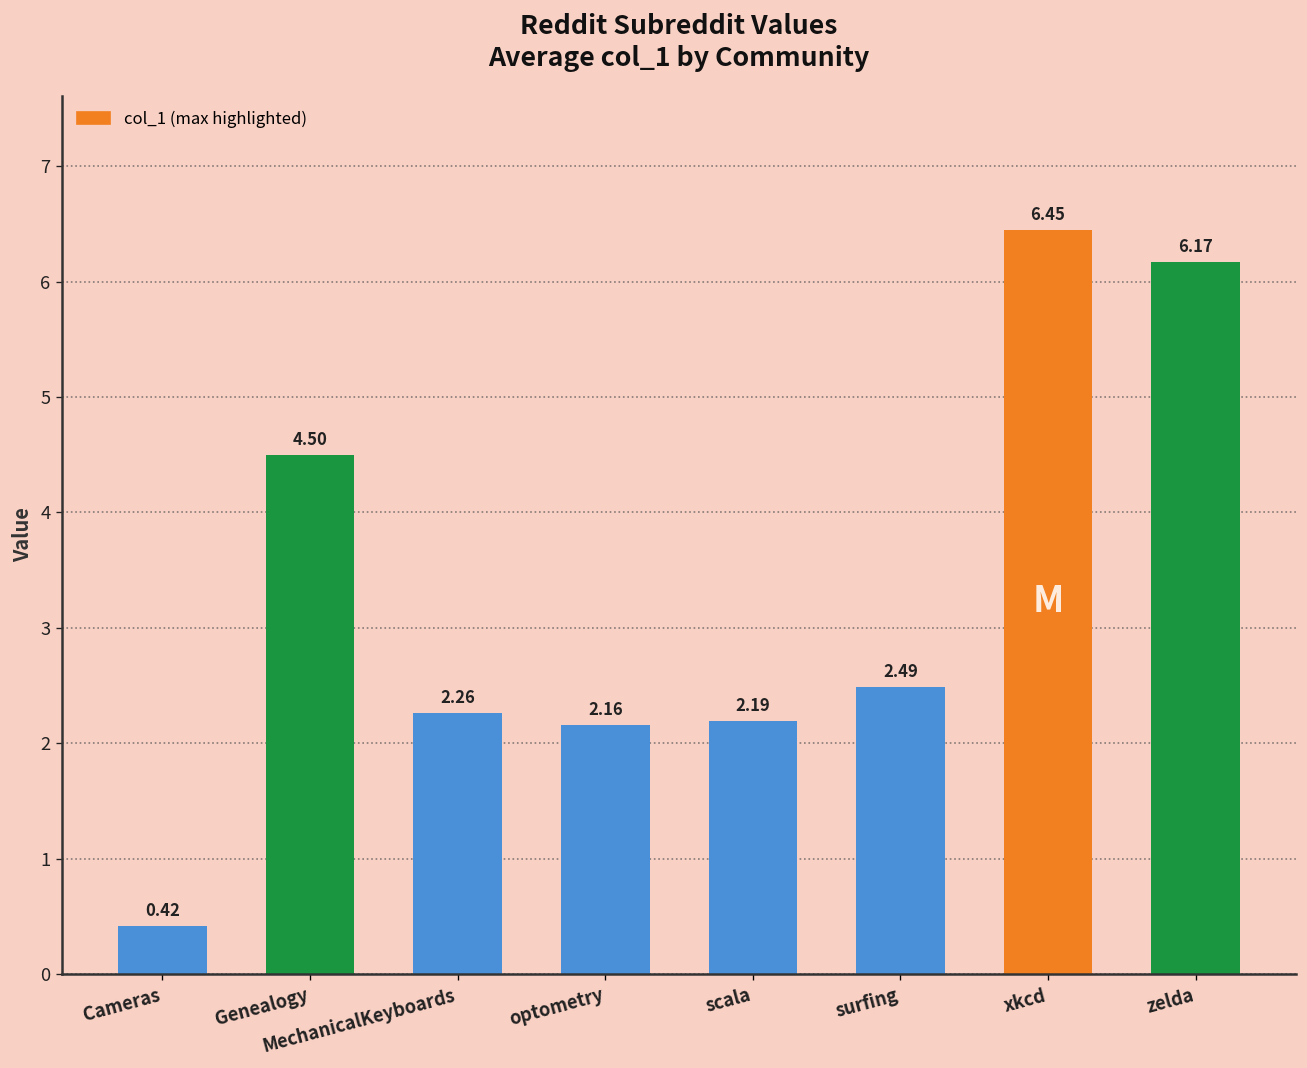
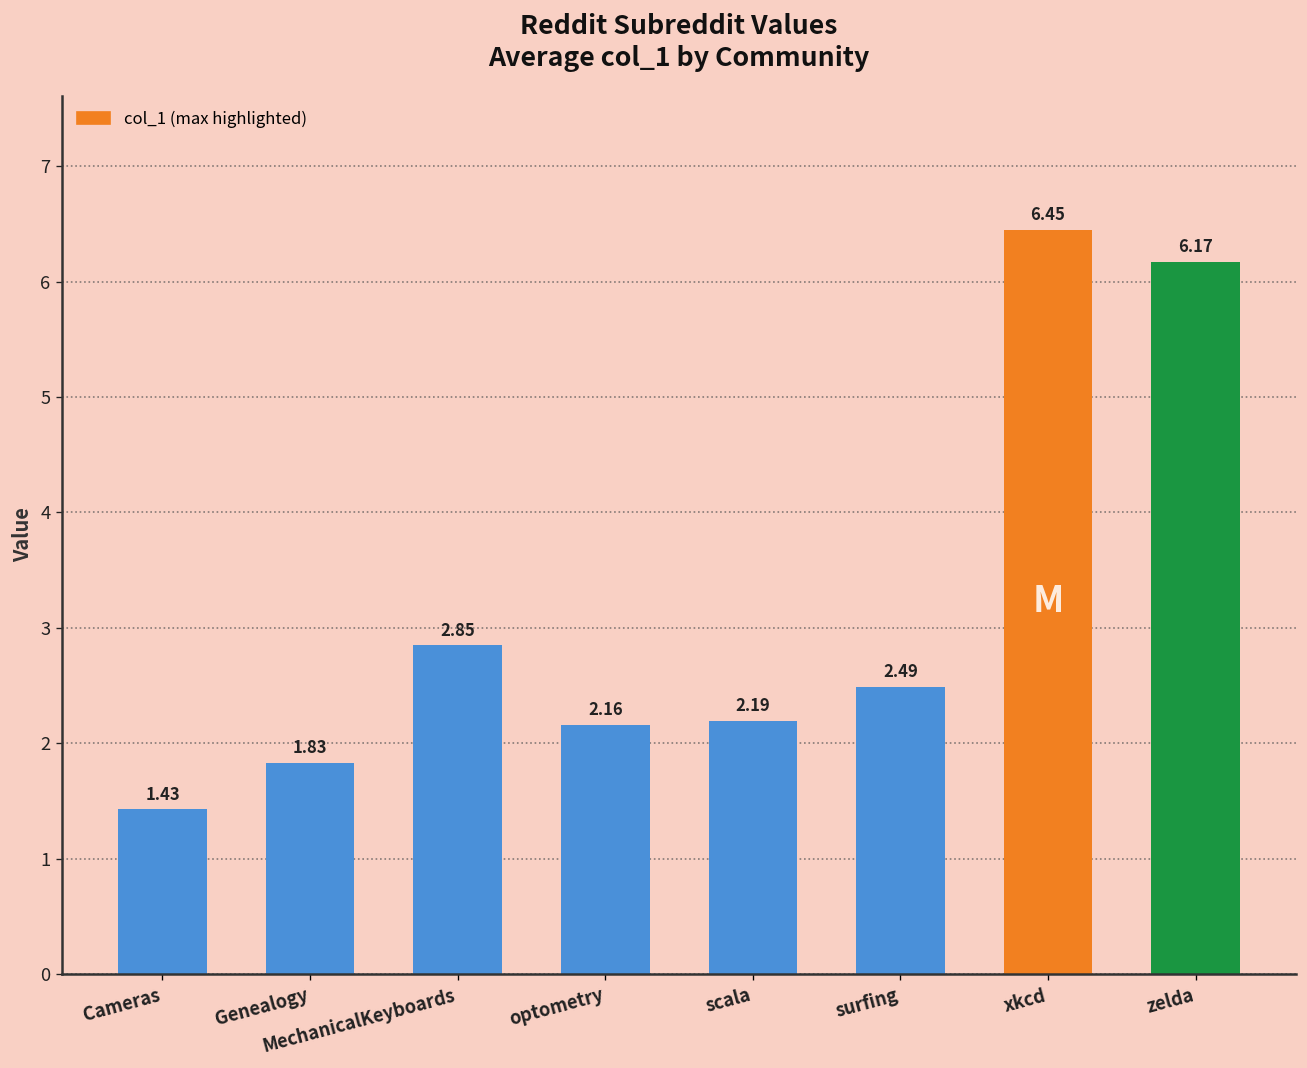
  {
-   "Cameras": 0.42,
-   "Genealogy": 4.50,
-   "MechanicalKeyboards": 2.26,
+   "Cameras": 1.43,
+   "Genealogy": 1.83,
+   "MechanicalKeyboards": 2.85,
    "optometry": 2.16,
    "scala": 2.19,
    "surfing": 2.49,
    "xkcd": 6.45,
    "zelda": 6.17
  }
